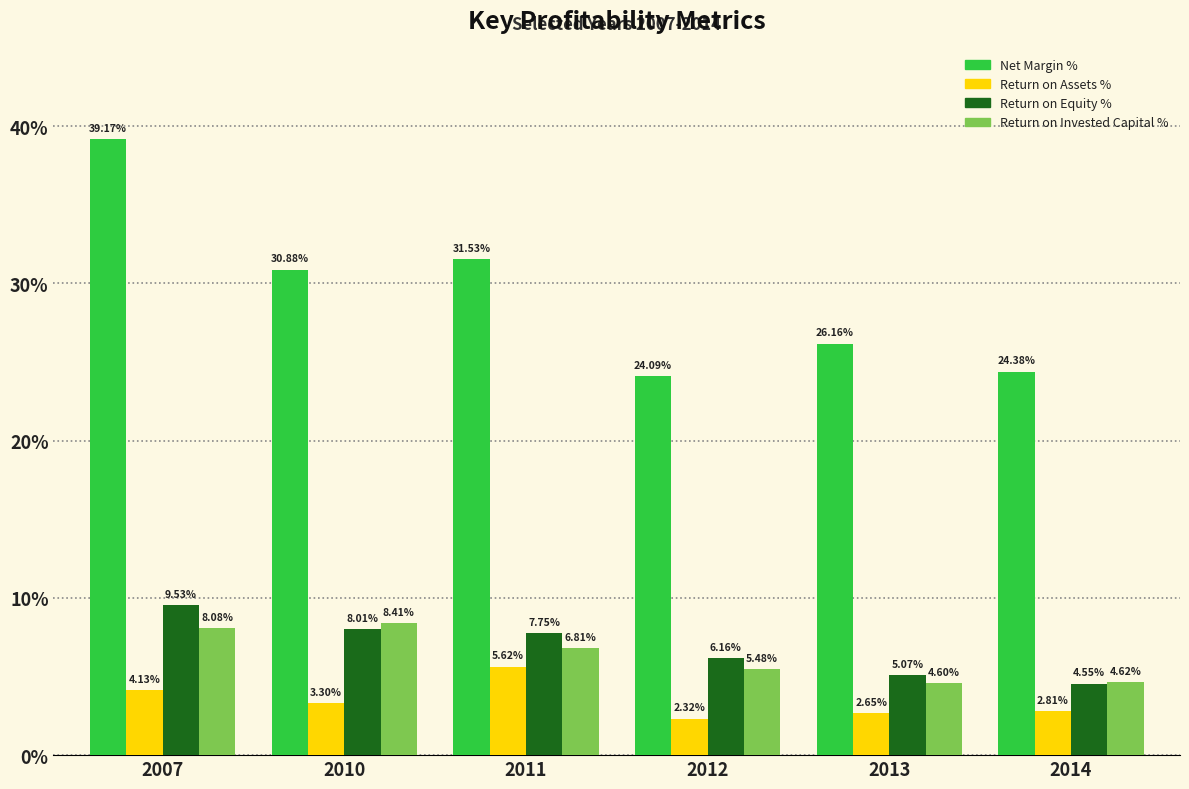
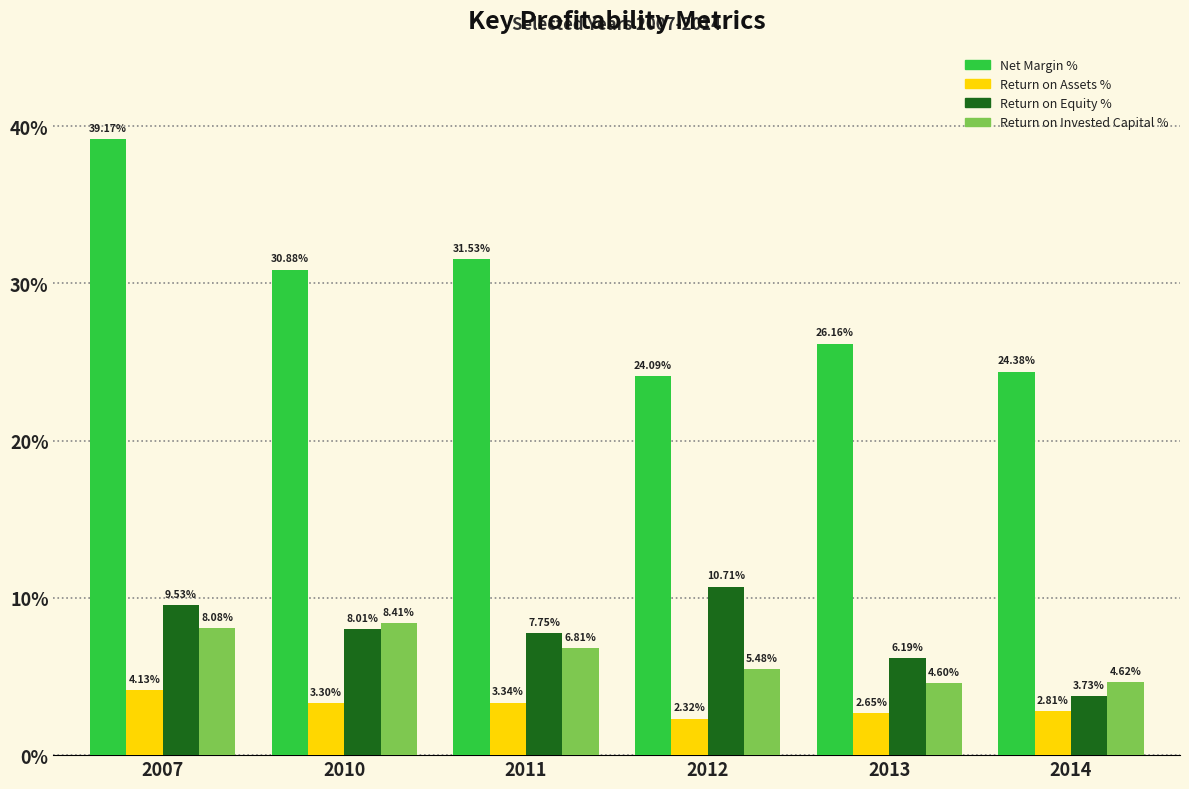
  {
    "Net Margin %": {
      "2007": "39.17%",
      "2010": "30.88%",
      "2011": "31.53%",
      "2012": "24.09%",
      "2013": "26.16%",
      "2014": "24.38%"
    },
    "Return on Assets %": {
      "2007": "4.13%",
      "2010": "3.30%",
-     "2011": "5.62%",
+     "2011": "3.34%",
      "2012": "2.32%",
      "2013": "2.65%",
      "2014": "2.81%"
    },
    "Return on Equity %": {
      "2007": "9.53%",
      "2010": "8.01%",
      "2011": "7.75%",
-     "2012": "6.16%",
-     "2013": "5.07%",
-     "2014": "4.55%"
+     "2012": "10.71%",
+     "2013": "6.19%",
+     "2014": "3.73%"
    },
    "Return on Invested Capital %": {
      "2007": "8.08%",
      "2010": "8.41%",
      "2011": "6.81%",
      "2012": "5.48%",
      "2013": "4.60%",
      "2014": "4.62%"
    }
  }
